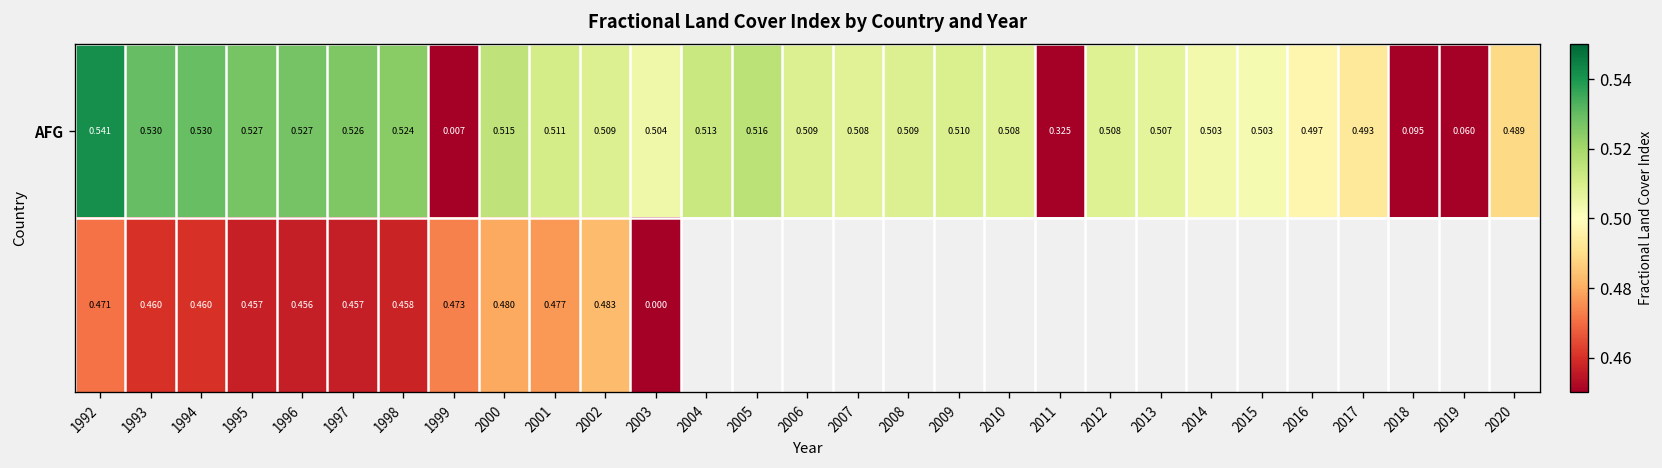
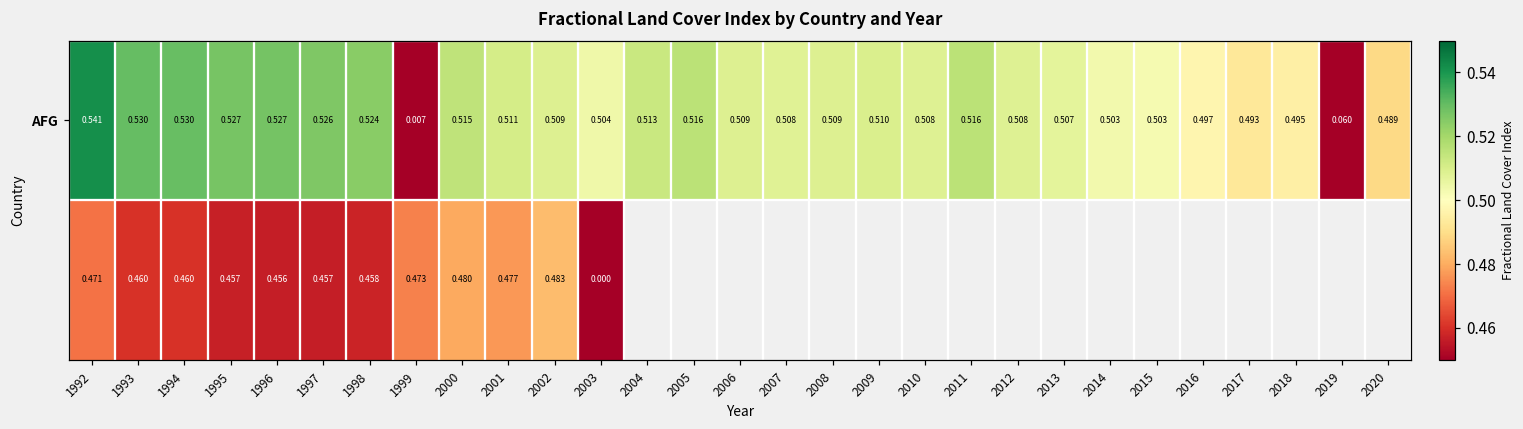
  {
    "AFG": {
      "1992": 0.541,
      "1993": 0.530,
      "1994": 0.530,
      "1995": 0.527,
      "1996": 0.527,
      "1997": 0.526,
      "1998": 0.524,
      "1999": 0.007,
      "2000": 0.515,
      "2001": 0.511,
      "2002": 0.509,
      "2003": 0.504,
      "2004": 0.513,
      "2005": 0.516,
      "2006": 0.509,
      "2007": 0.508,
      "2008": 0.509,
      "2009": 0.510,
      "2010": 0.508,
-     "2011": 0.325,
+     "2011": 0.516,
      "2012": 0.508,
      "2013": 0.507,
      "2014": 0.503,
      "2015": 0.503,
      "2016": 0.497,
      "2017": 0.493,
-     "2018": 0.095,
+     "2018": 0.495,
      "2019": 0.060,
      "2020": 0.489
    }
  }
